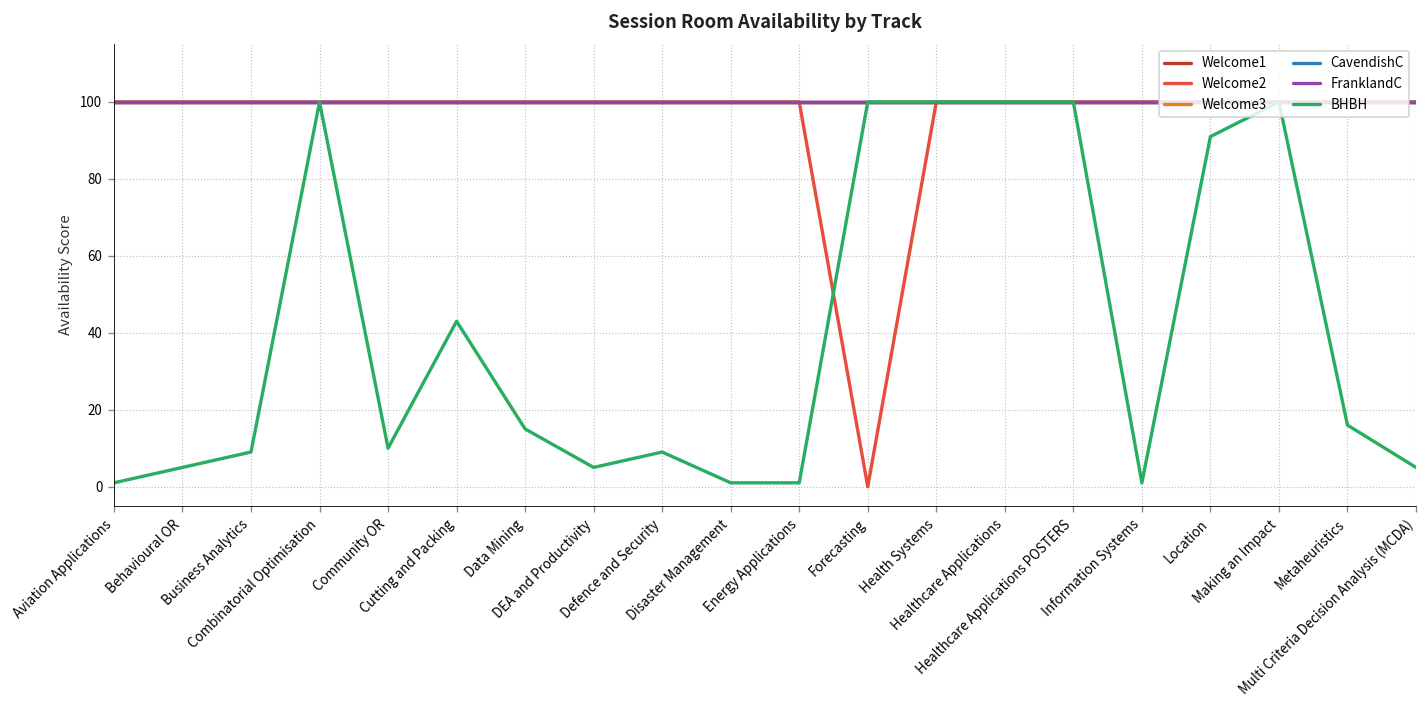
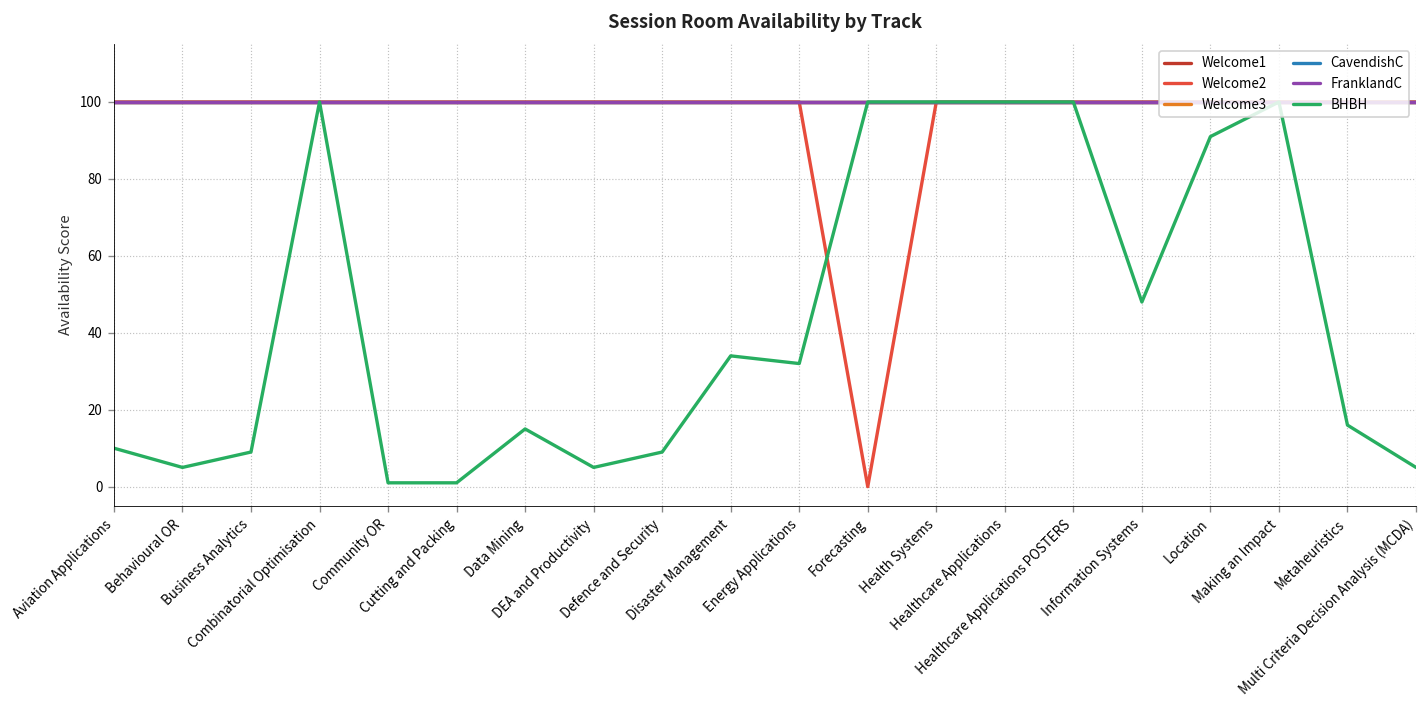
  {
    "Welcome2": {
      "Forecasting": 0
    },
    "BHBH": {
-     "Aviation Applications": 1,
+     "Aviation Applications": 10,
      "Behavioural OR": 5,
      "Business Analytics": 9,
-     "Community OR": 10,
-     "Cutting and Packing": 43,
+     "Community OR": 1,
+     "Cutting and Packing": 1,
      "Data Mining": 15,
      "DEA and Productivity": 5,
      "Defence and Security": 9,
-     "Disaster Management": 1,
-     "Energy Applications": 1,
-     "Information Systems": 1,
+     "Disaster Management": 34,
+     "Energy Applications": 32,
+     "Information Systems": 48,
      "Location": 91,
      "Metaheuristics": 16,
      "Multi Criteria Decision Analysis (MCDA)": 5
    }
  }
